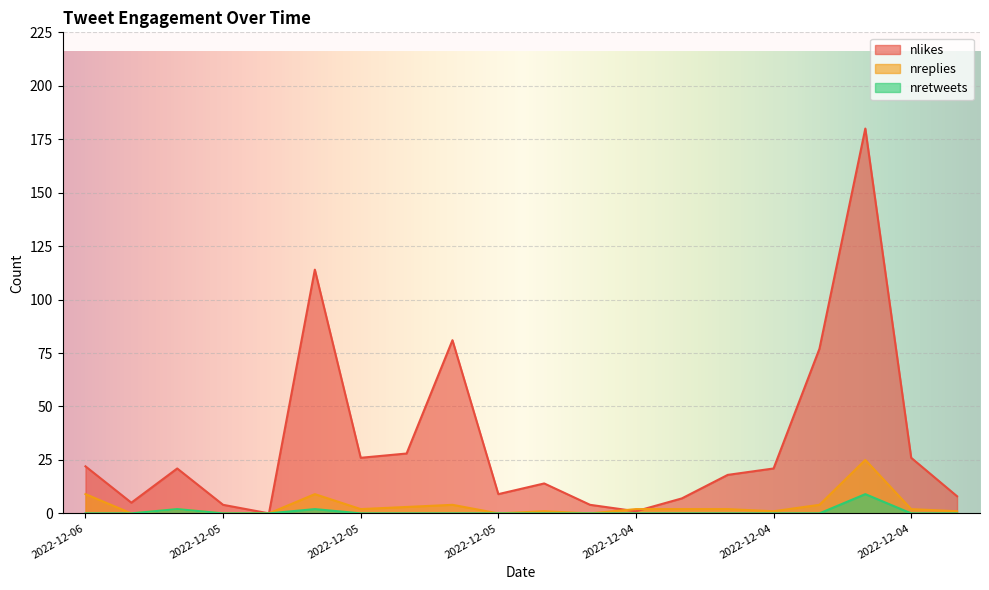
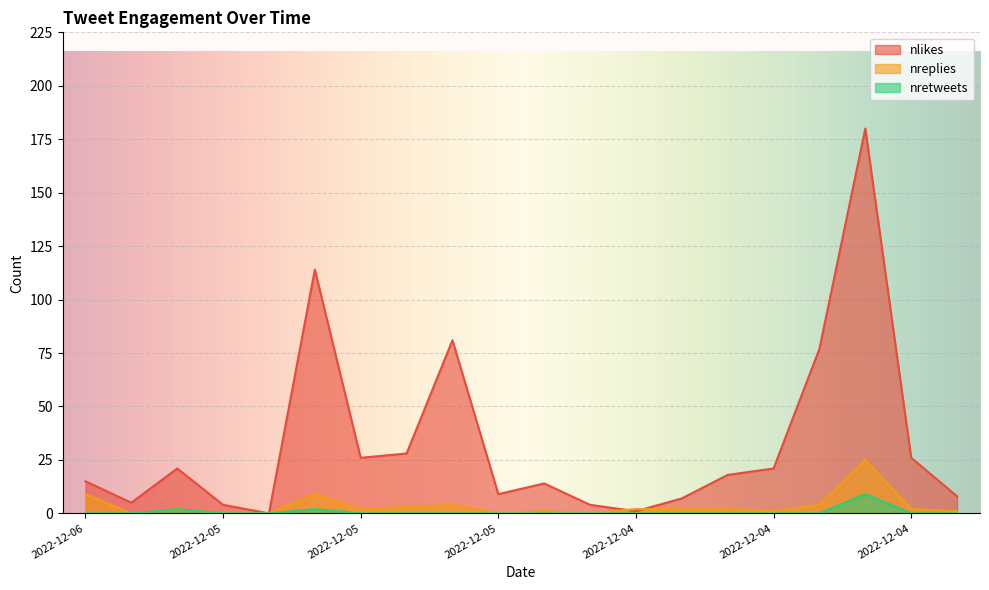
  {
    "nlikes": {
-     "2022-12-06": 22
+     "2022-12-06": 15
    },
    "nreplies": {
      "2022-12-06": 9
    },
    "nretweets": {
      "2022-12-06": 0
    }
  }
